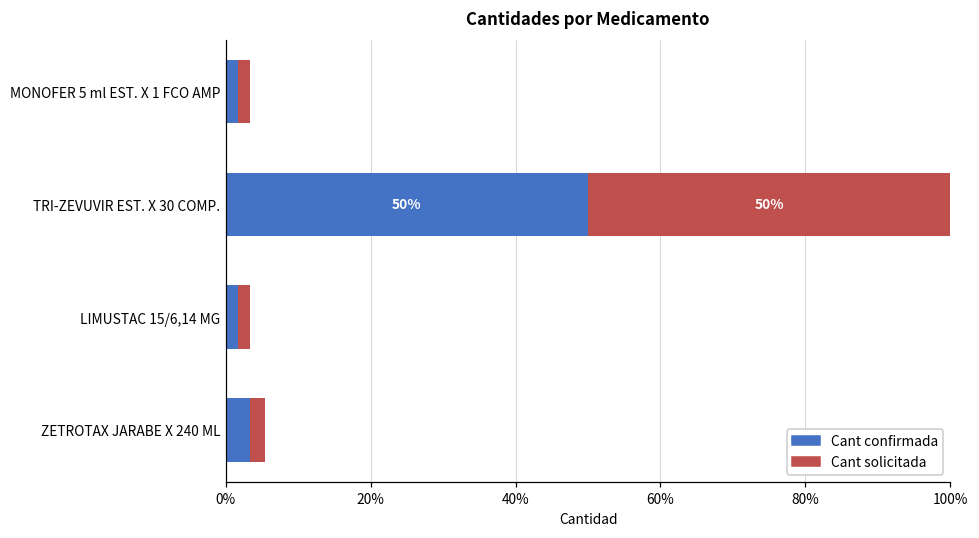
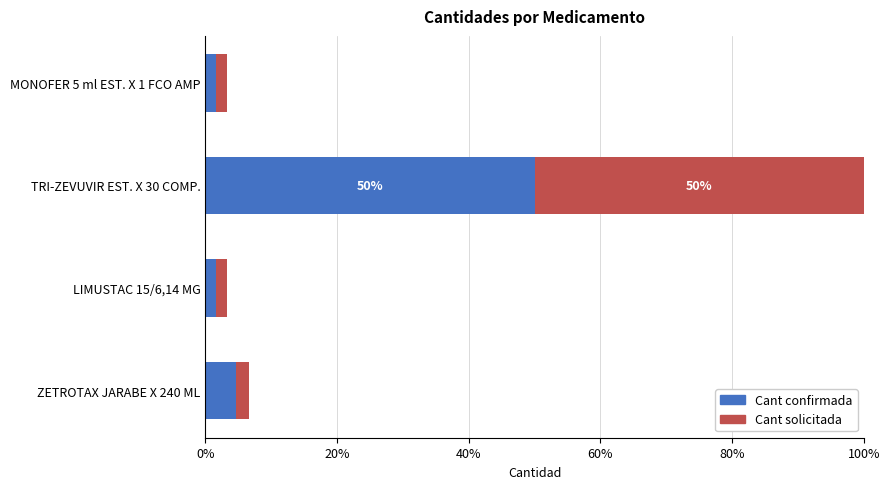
  {
    "Cant confirmada": {
      "MONOFER 5 ml EST. X 1 FCO AMP": "2%",
      "LIMUSTAC 15/6,14 MG": "2%",
-     "ZETROTAX JARABE X 240 ML": "3%"
+     "ZETROTAX JARABE X 240 ML": "5%"
    },
    "Cant solicitada": {
      "TRI-ZEVUVIR EST. X 30 COMP.": "50%"
    }
  }
